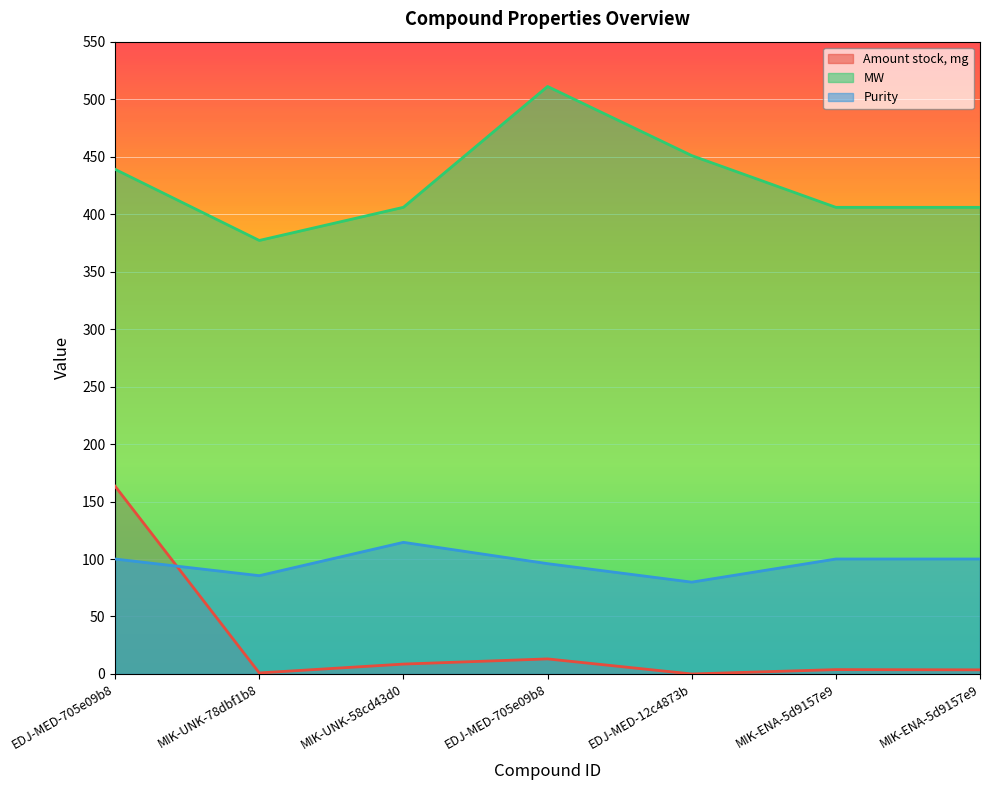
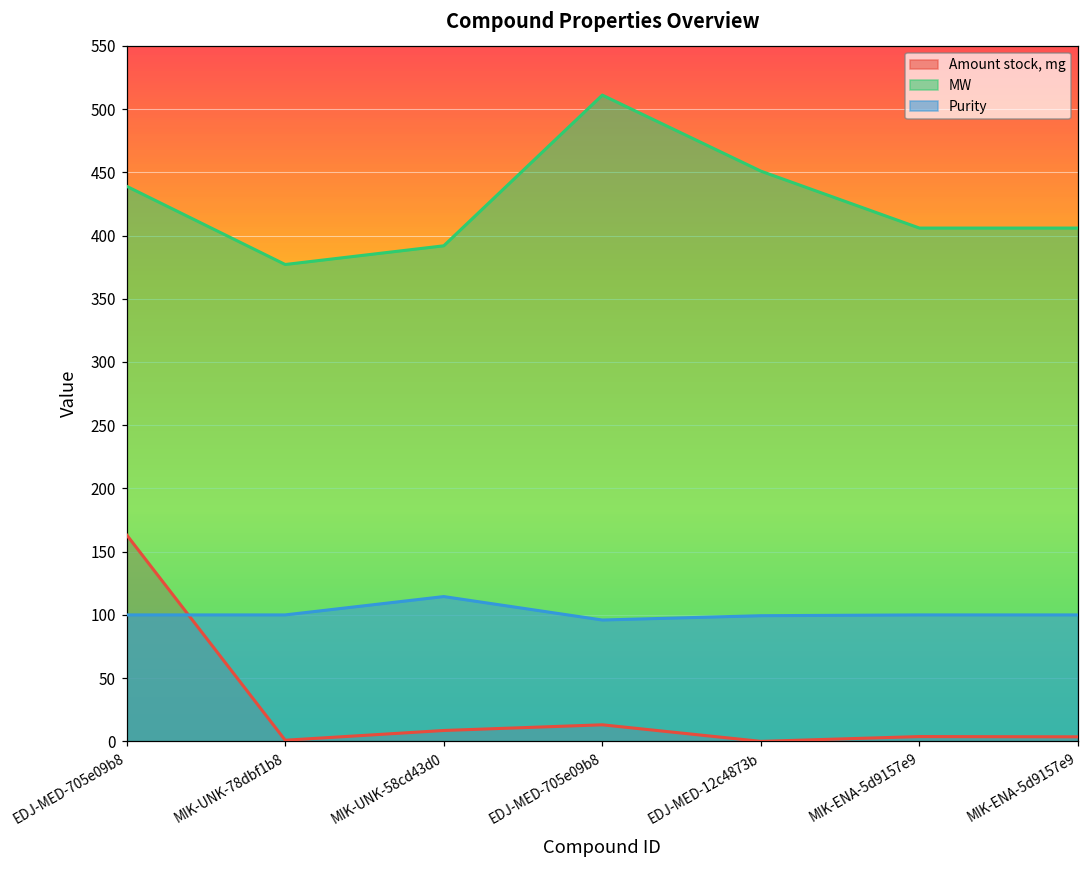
  {
    "Amount stock, mg": {
      "MIK-UNK-78dbf1b8": 1,
      "MIK-UNK-58cd43d0": 9,
      "EDJ-MED-12c4873b": 0
    },
    "MW": {
      "MIK-UNK-78dbf1b8": 377,
-     "MIK-UNK-58cd43d0": 406,
+     "MIK-UNK-58cd43d0": 392,
      "EDJ-MED-12c4873b": 451
    },
    "Purity": {
-     "MIK-UNK-78dbf1b8": 86,
+     "MIK-UNK-78dbf1b8": 100,
      "MIK-UNK-58cd43d0": 115,
-     "EDJ-MED-12c4873b": 80
+     "EDJ-MED-12c4873b": 99
    }
  }
